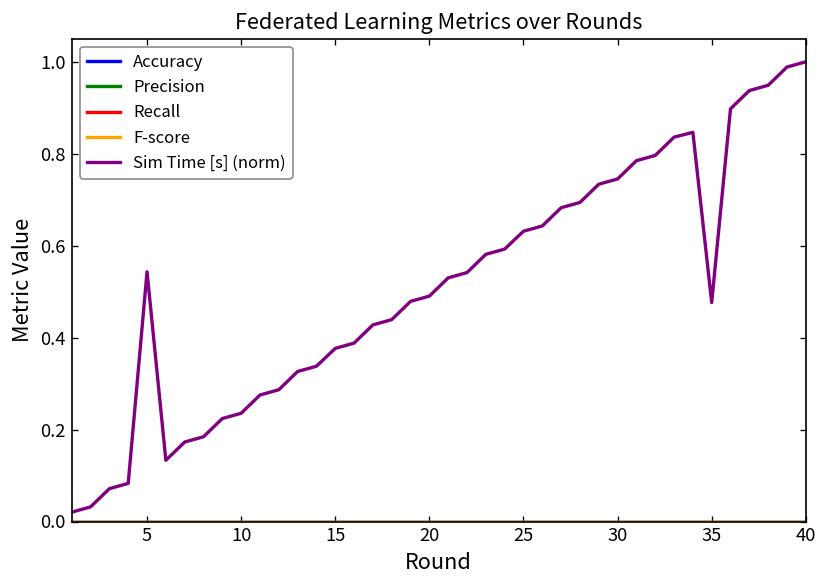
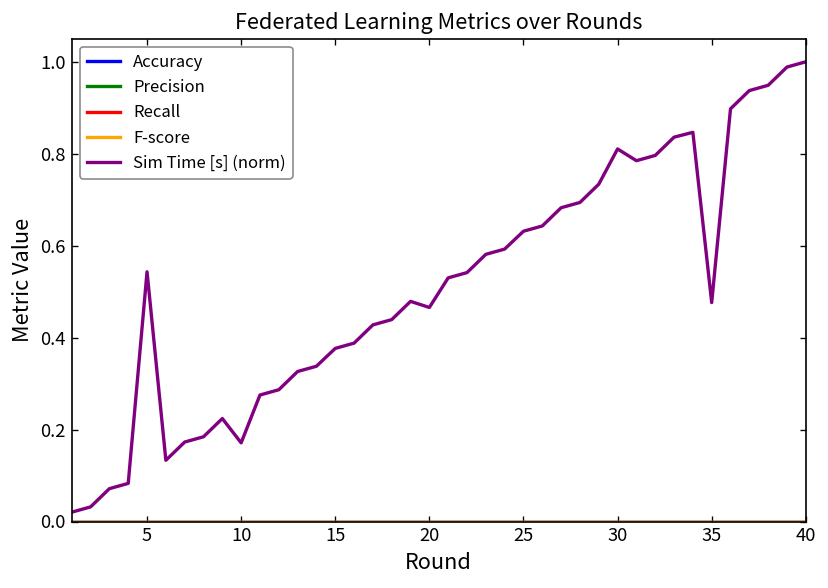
  {
    "F-score": {
      "5": 0.00,
      "10": 0.00,
      "15": 0.00,
      "20": 0.00,
      "25": 0.00,
      "30": 0.00,
      "35": 0.00,
      "40": 0.00
    },
    "Sim Time [s] (norm)": {
      "5": 0.54,
-     "10": 0.24,
+     "10": 0.17,
      "15": 0.38,
-     "20": 0.49,
+     "20": 0.47,
      "25": 0.63,
-     "30": 0.75,
+     "30": 0.81,
      "35": 0.48,
      "40": 1.00
    }
  }
